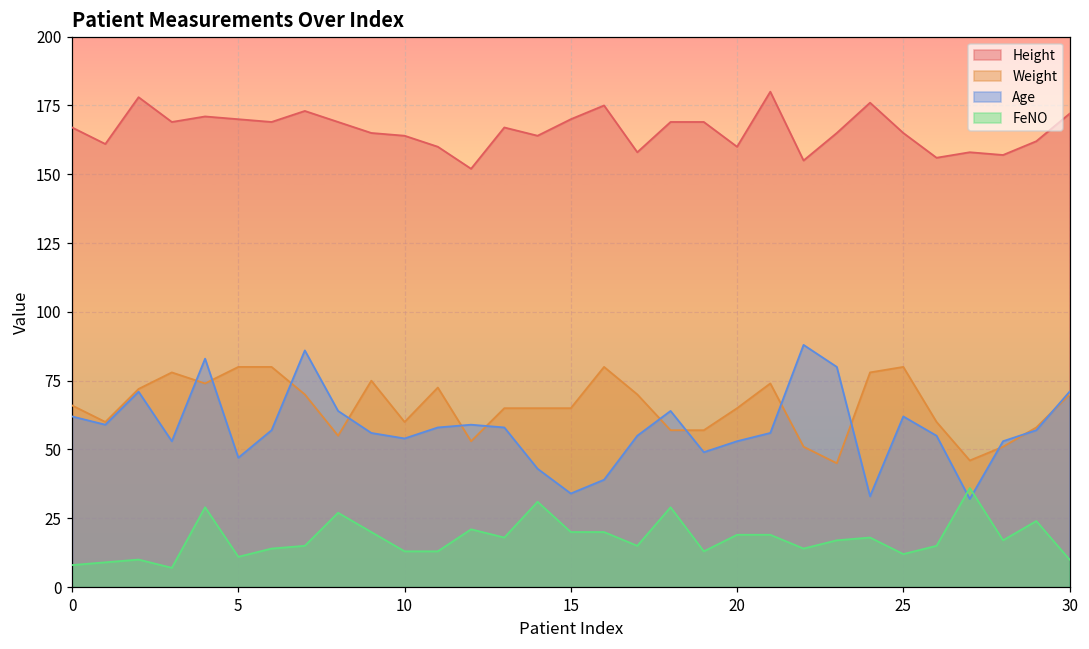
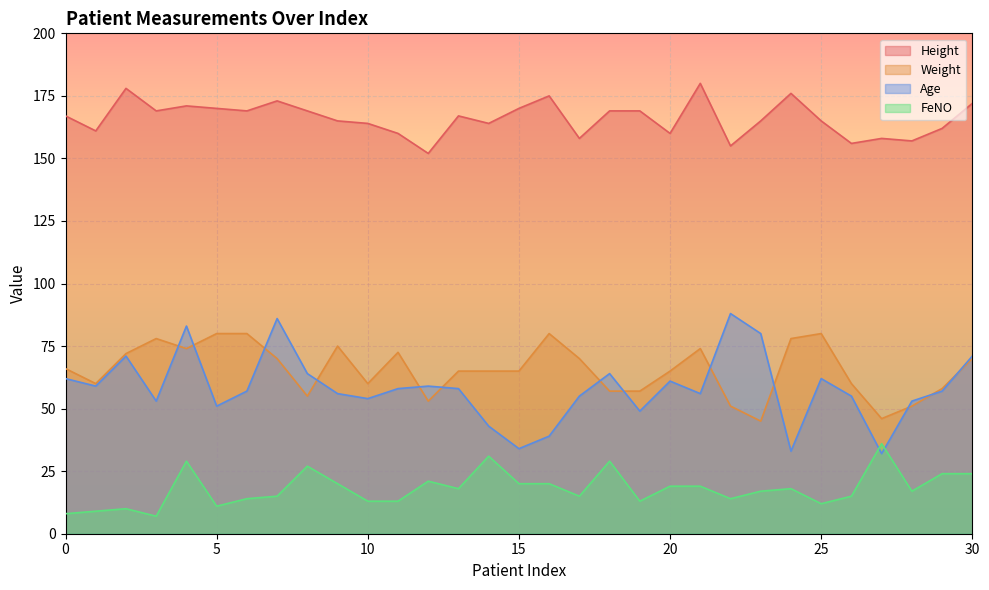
  {
    "Age": {
      "0": 62,
-     "5": 47,
+     "5": 51,
      "10": 54,
      "15": 34,
-     "20": 53,
+     "20": 61,
      "25": 62
    },
    "FeNO": {
      "0": 8,
      "5": 11,
      "10": 13,
      "15": 20,
      "20": 19,
      "25": 12,
-     "30": 10
+     "30": 24
    }
  }
